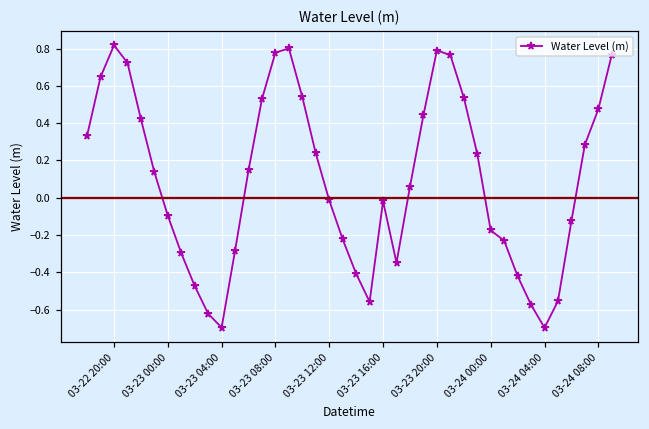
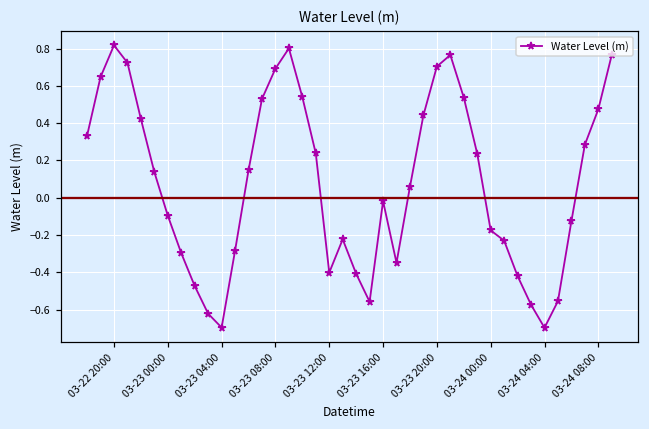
  {
    "03-22 20:00": 0.82,
    "03-23 00:00": -0.10,
    "03-23 04:00": -0.70,
-   "03-23 08:00": 0.78,
-   "03-23 12:00": -0.01,
+   "03-23 08:00": 0.69,
+   "03-23 12:00": -0.40,
    "03-23 16:00": -0.02,
-   "03-23 20:00": 0.79,
+   "03-23 20:00": 0.70,
    "03-24 00:00": -0.17,
    "03-24 04:00": -0.70,
    "03-24 08:00": 0.47
  }
